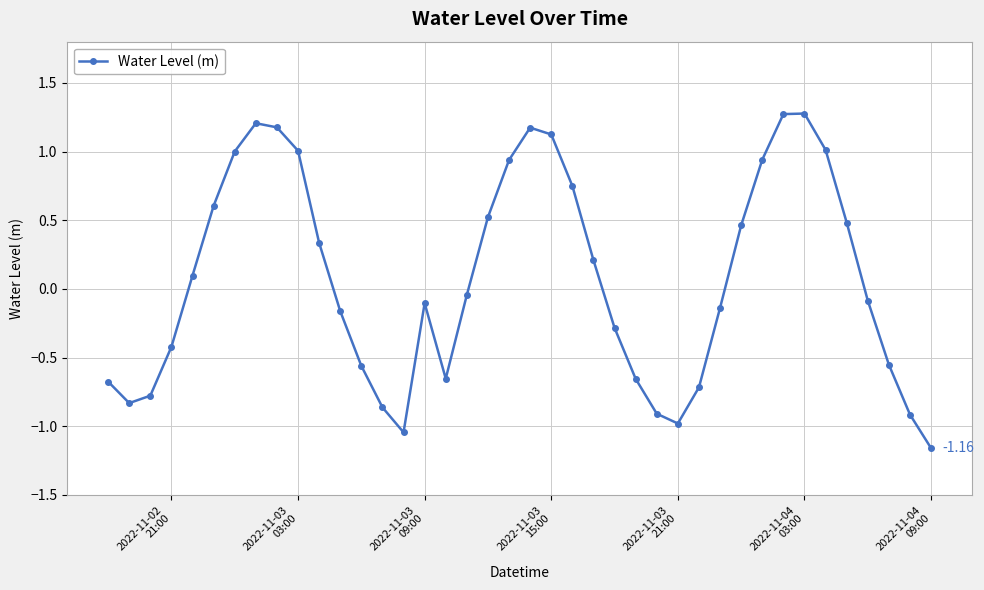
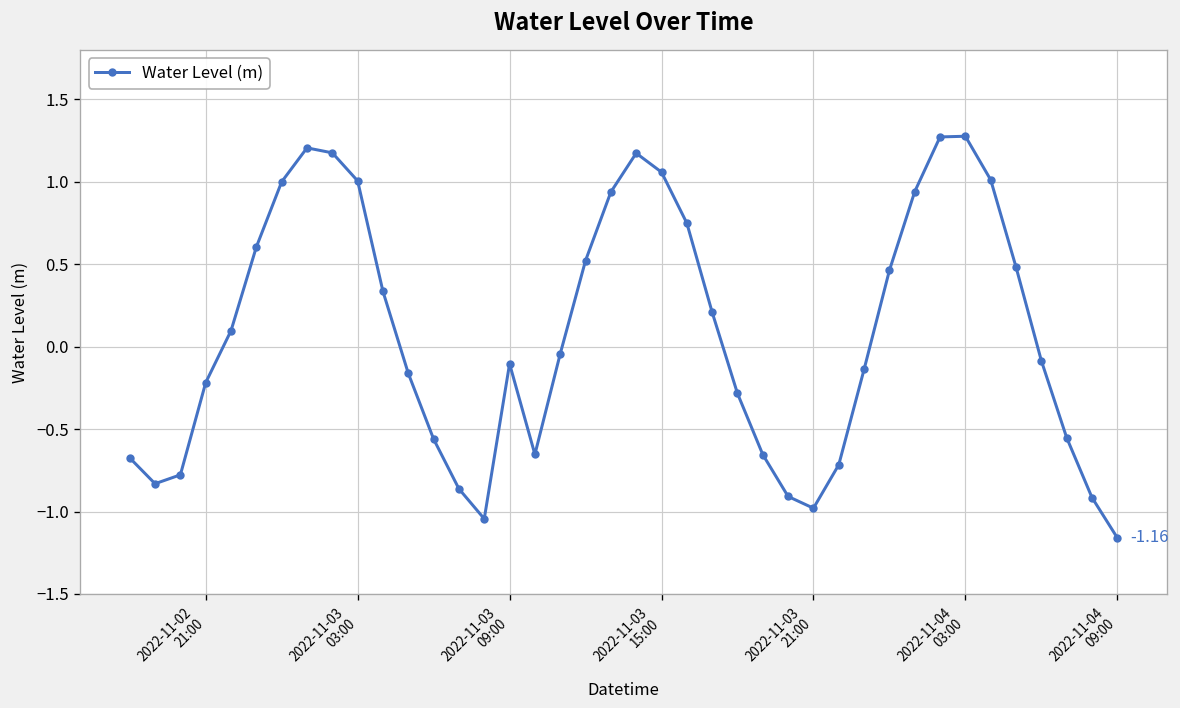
  {
-   "2022-11-02 21:00": -0.42,
+   "2022-11-02 21:00": -0.22,
    "2022-11-03 03:00": 1.01,
    "2022-11-03 09:00": -0.10,
-   "2022-11-03 15:00": 1.12,
+   "2022-11-03 15:00": 1.06,
    "2022-11-03 21:00": -0.98,
    "2022-11-04 03:00": 1.28
  }
